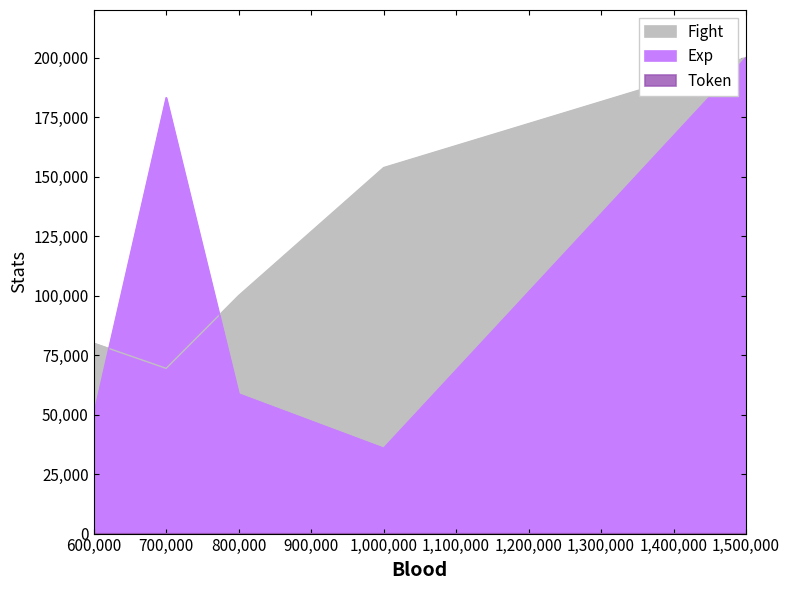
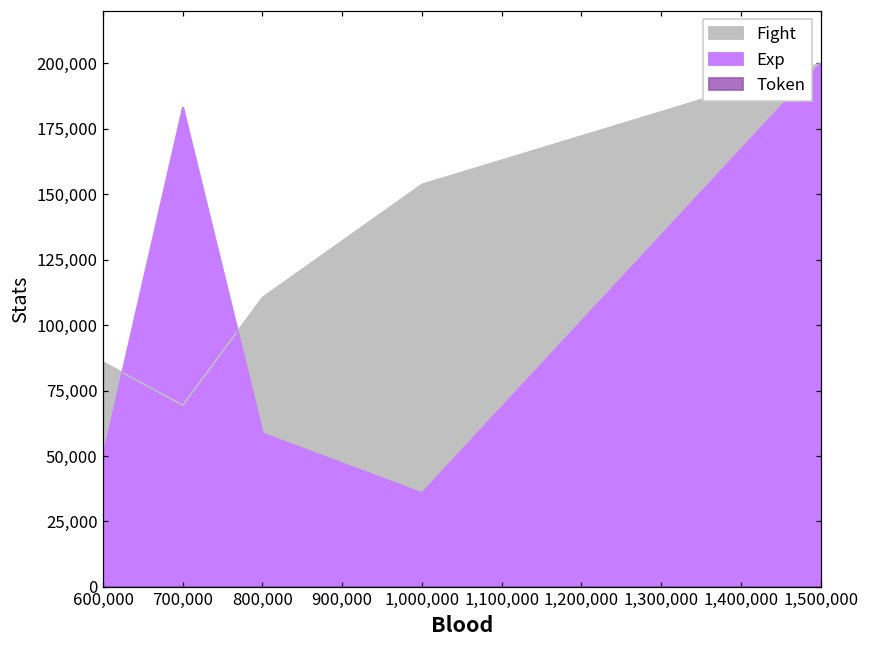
  {
    "Fight": {
-     "600,000": "80,000",
+     "600,000": "86,000",
      "700,000": "69,000",
-     "800,000": "100,000",
+     "800,000": "111,000",
      "1,000,000": "154,000"
    },
    "Exp": {
      "600,000": "50,000",
      "700,000": "183,000",
      "800,000": "59,000",
      "1,000,000": "36,000"
    },
    "Token": {
      "600,000": "0",
      "700,000": "0",
      "800,000": "0",
      "1,000,000": "0",
      "1,500,000": "0"
    }
  }
